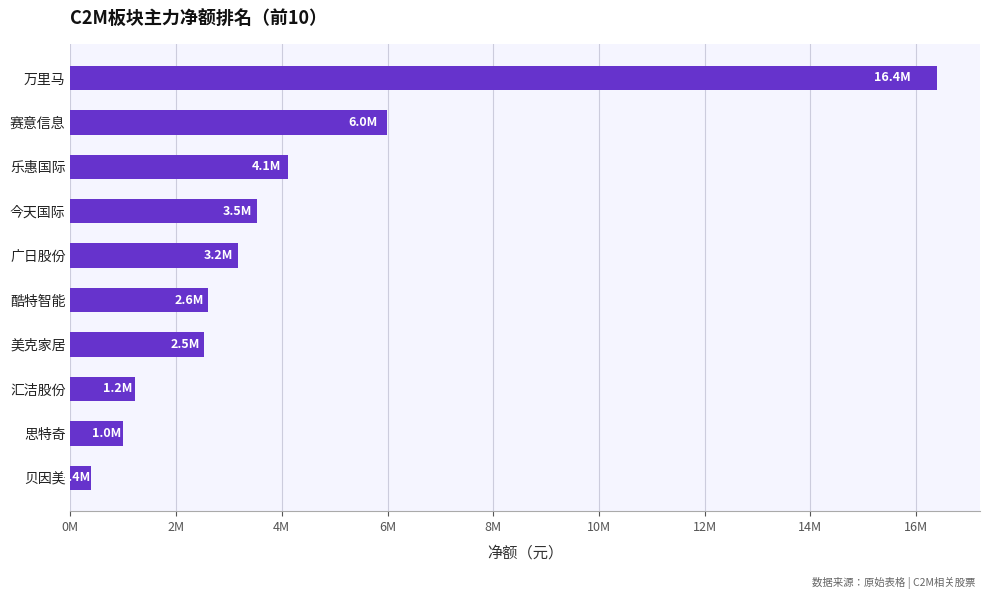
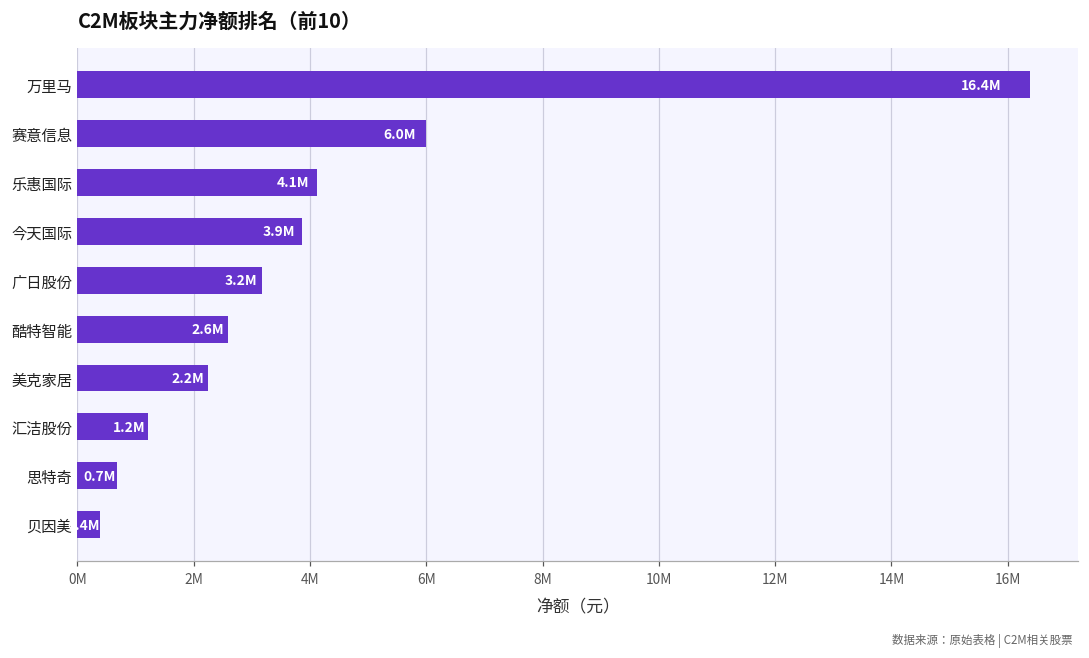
  {
    "万里马": "16.4M",
    "赛意信息": "6.0M",
    "乐惠国际": "4.1M",
-   "今天国际": "3.5M",
+   "今天国际": "3.9M",
    "广日股份": "3.2M",
    "酷特智能": "2.6M",
-   "美克家居": "2.5M",
+   "美克家居": "2.2M",
    "汇洁股份": "1.2M",
-   "思特奇": "1.0M",
+   "思特奇": "0.7M",
    "贝因美": "0.4M"
  }
